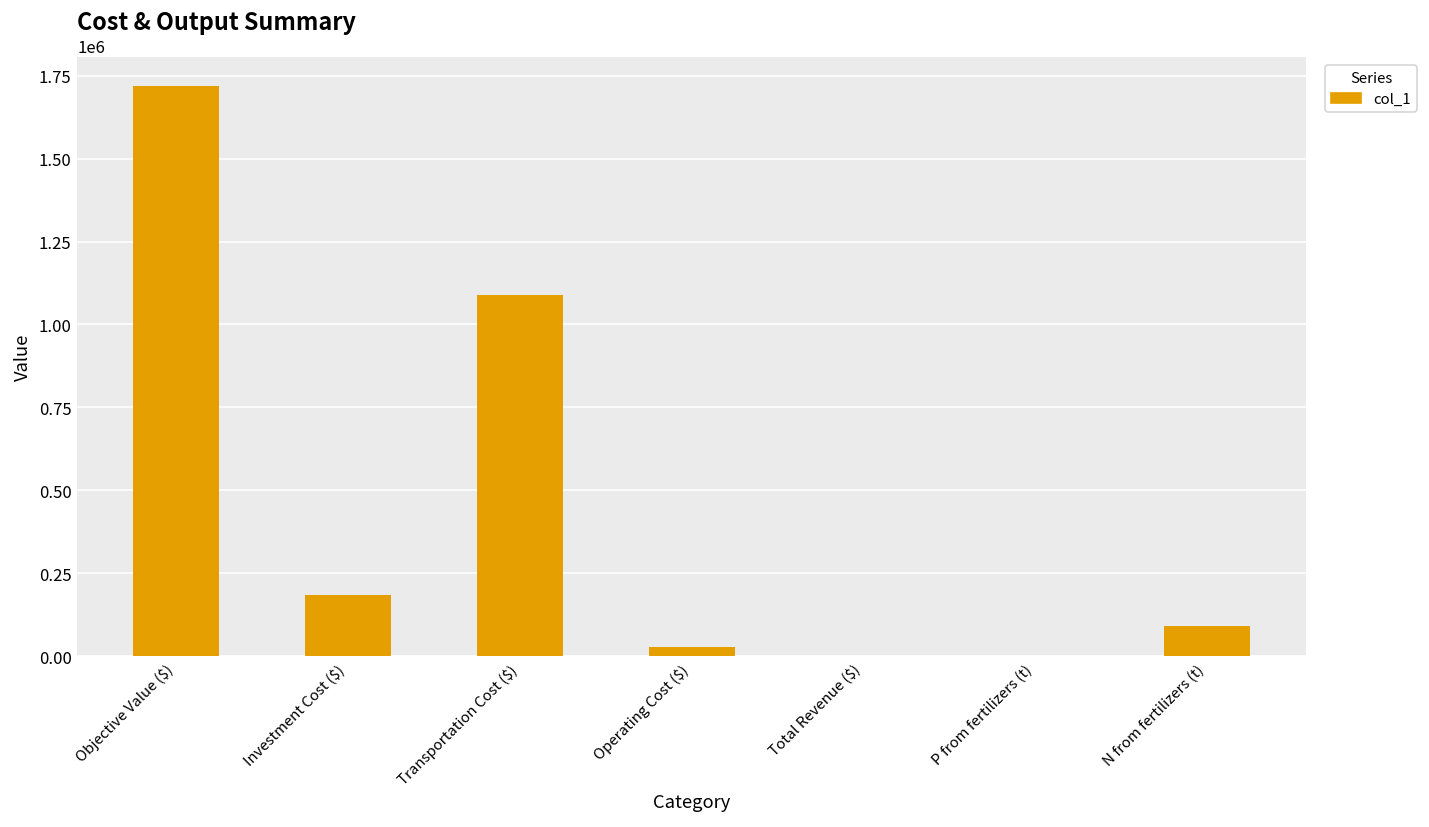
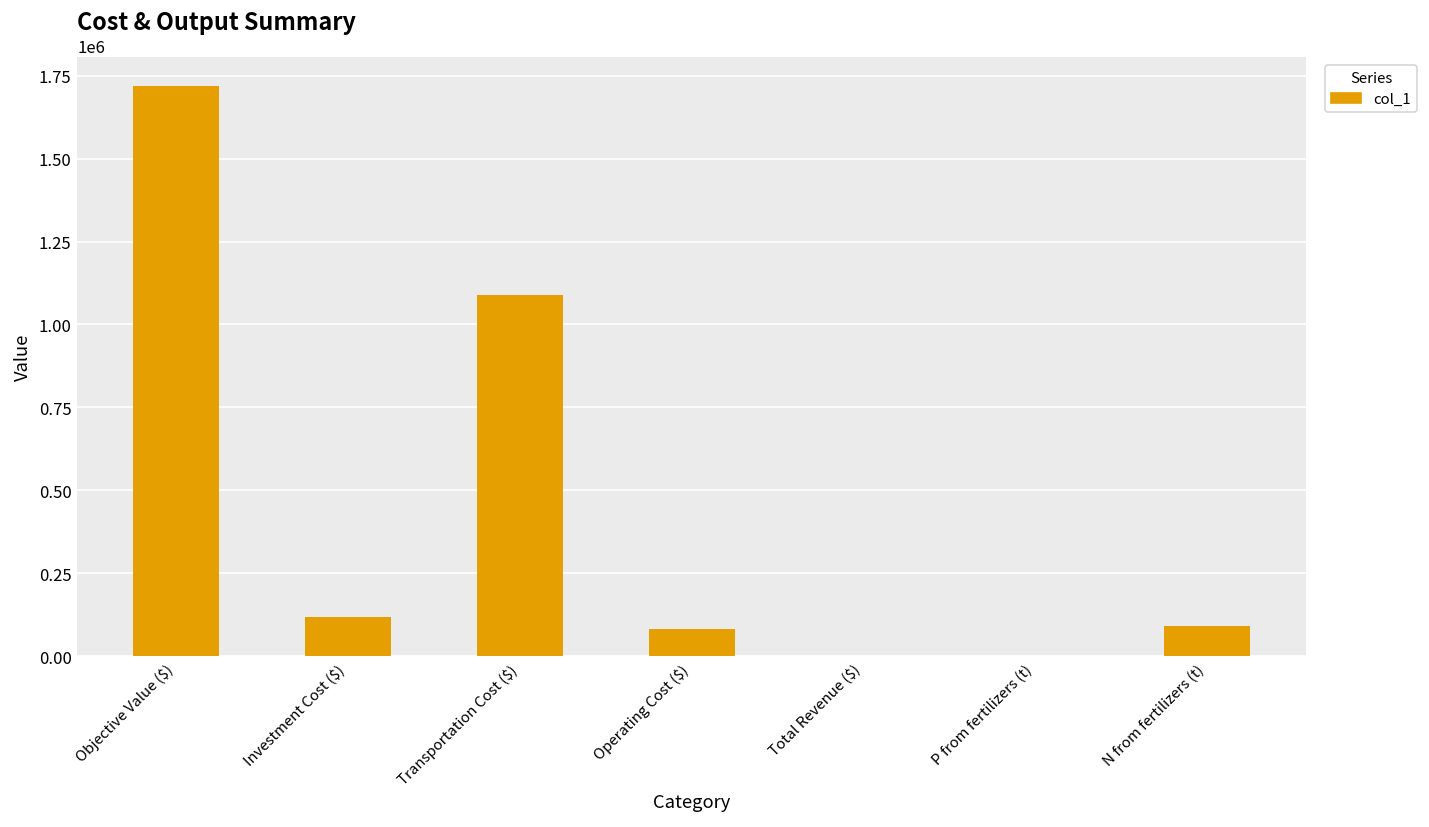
  {
    "Objective Value ($)": 1720000,
-   "Investment Cost ($)": 180000,
+   "Investment Cost ($)": 120000,
    "Transportation Cost ($)": 1090000,
-   "Operating Cost ($)": 30000,
+   "Operating Cost ($)": 80000,
    "N from fertilizers (t)": 90000
  }
